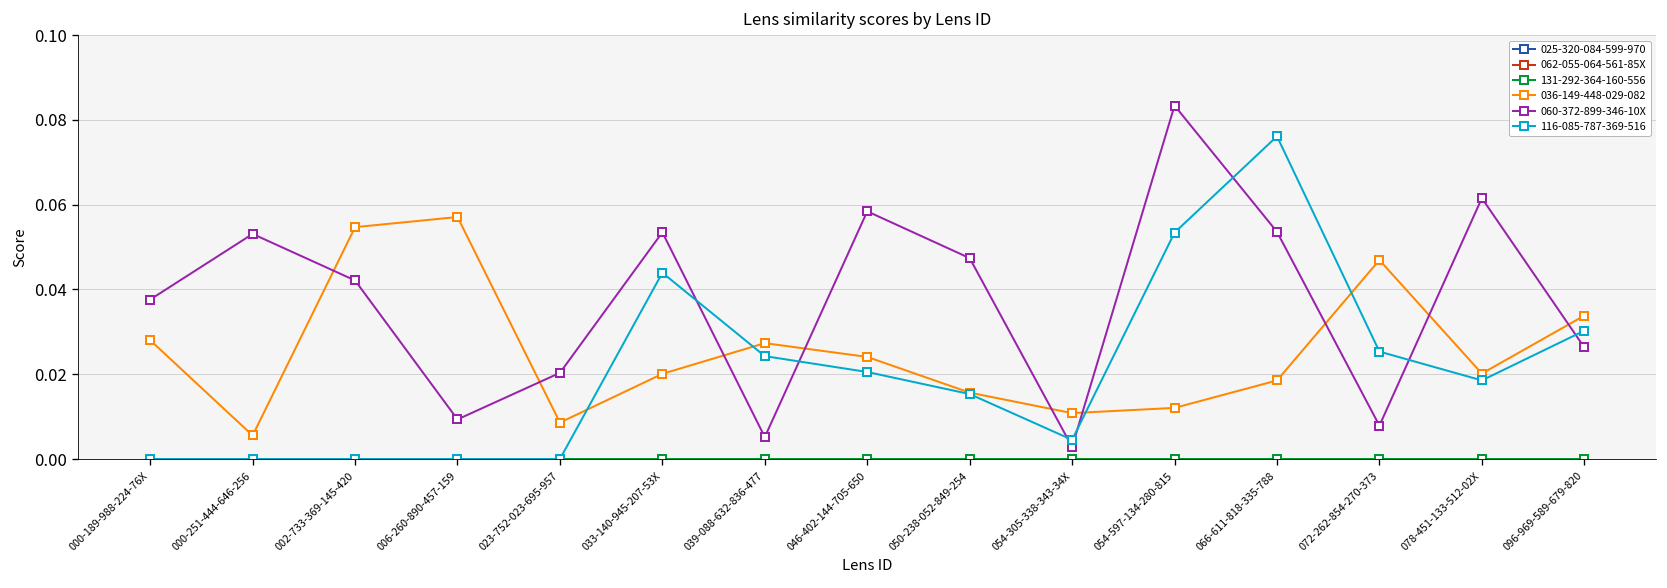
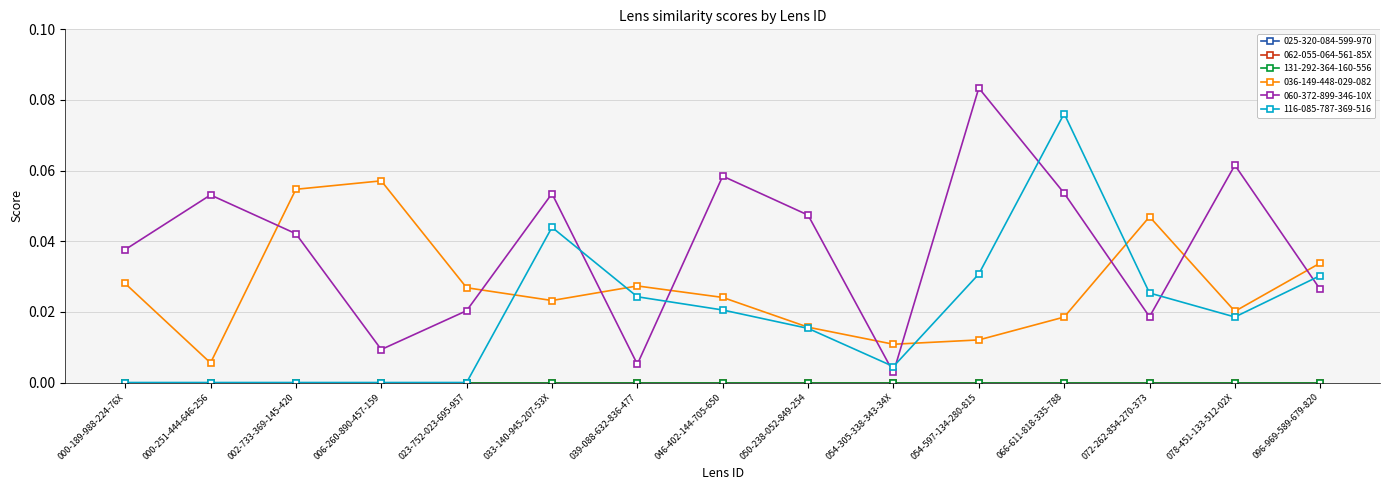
  {
    "131-292-364-160-556": {
      "033-140-945-207-53X": 0.000,
      "039-088-632-836-477": 0.000,
      "046-402-144-705-650": 0.000,
      "050-238-052-849-254": 0.000,
      "054-305-338-343-34X": 0.000,
      "054-597-134-280-815": 0.000,
      "066-611-818-335-788": 0.000,
      "072-262-854-270-373": 0.000,
      "078-451-133-512-02X": 0.000,
      "096-969-589-679-820": 0.000
    },
    "036-149-448-029-082": {
      "000-189-988-224-76X": 0.028,
      "000-251-444-646-256": 0.006,
      "002-733-369-145-420": 0.055,
      "006-260-890-457-159": 0.057,
-     "023-752-023-695-957": 0.009,
-     "033-140-945-207-53X": 0.020,
+     "023-752-023-695-957": 0.027,
+     "033-140-945-207-53X": 0.023,
      "039-088-632-836-477": 0.027,
      "046-402-144-705-650": 0.024,
      "054-305-338-343-34X": 0.011,
      "054-597-134-280-815": 0.012,
      "066-611-818-335-788": 0.019,
      "072-262-854-270-373": 0.047,
      "078-451-133-512-02X": 0.020,
      "096-969-589-679-820": 0.034
    },
    "060-372-899-346-10X": {
      "000-189-988-224-76X": 0.038,
      "000-251-444-646-256": 0.053,
      "002-733-369-145-420": 0.042,
      "006-260-890-457-159": 0.009,
      "023-752-023-695-957": 0.020,
      "033-140-945-207-53X": 0.053,
      "039-088-632-836-477": 0.005,
      "046-402-144-705-650": 0.058,
      "050-238-052-849-254": 0.047,
      "054-305-338-343-34X": 0.003,
      "054-597-134-280-815": 0.083,
      "066-611-818-335-788": 0.054,
-     "072-262-854-270-373": 0.008,
+     "072-262-854-270-373": 0.019,
      "078-451-133-512-02X": 0.062,
      "096-969-589-679-820": 0.026
    },
    "116-085-787-369-516": {
      "033-140-945-207-53X": 0.044,
      "039-088-632-836-477": 0.024,
      "046-402-144-705-650": 0.021,
      "054-305-338-343-34X": 0.005,
-     "054-597-134-280-815": 0.053,
+     "054-597-134-280-815": 0.031,
      "066-611-818-335-788": 0.076,
      "072-262-854-270-373": 0.025,
      "078-451-133-512-02X": 0.019,
      "096-969-589-679-820": 0.030
    }
  }
